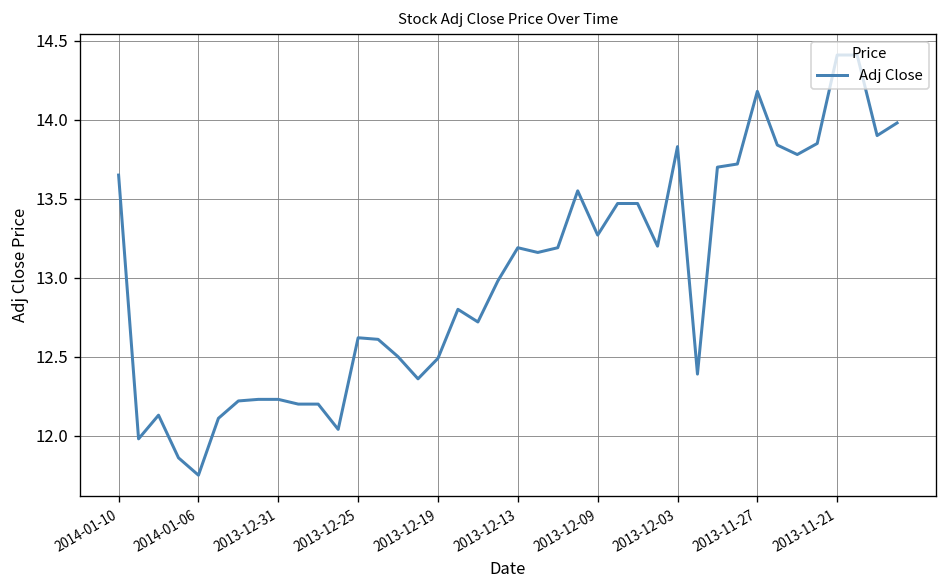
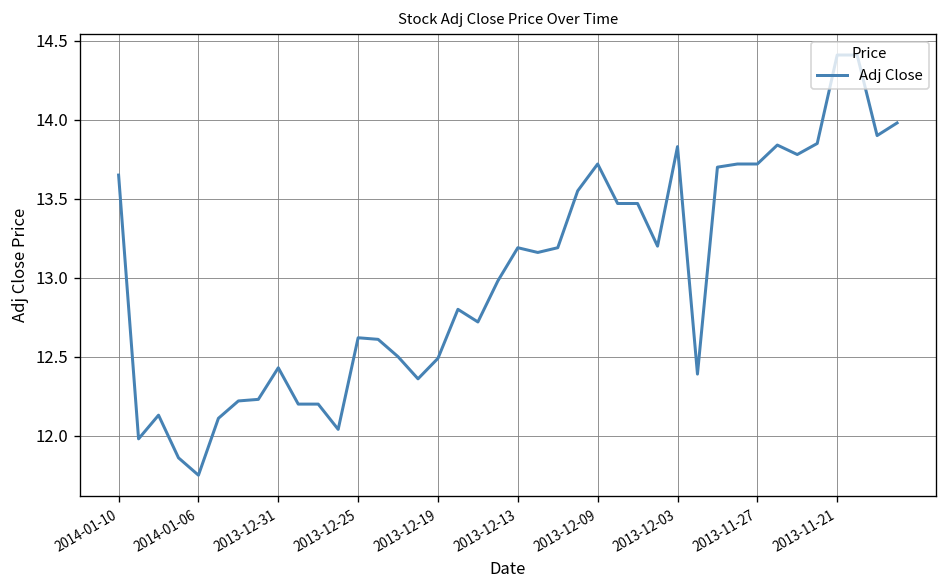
  {
    "2014-01-10": 13.65,
    "2014-01-06": 11.75,
-   "2013-12-31": 12.23,
+   "2013-12-31": 12.43,
    "2013-12-25": 12.62,
    "2013-12-19": 12.49,
    "2013-12-13": 13.19,
-   "2013-12-09": 13.27,
+   "2013-12-09": 13.72,
    "2013-12-03": 13.83,
-   "2013-11-27": 14.18
+   "2013-11-27": 13.72
  }
